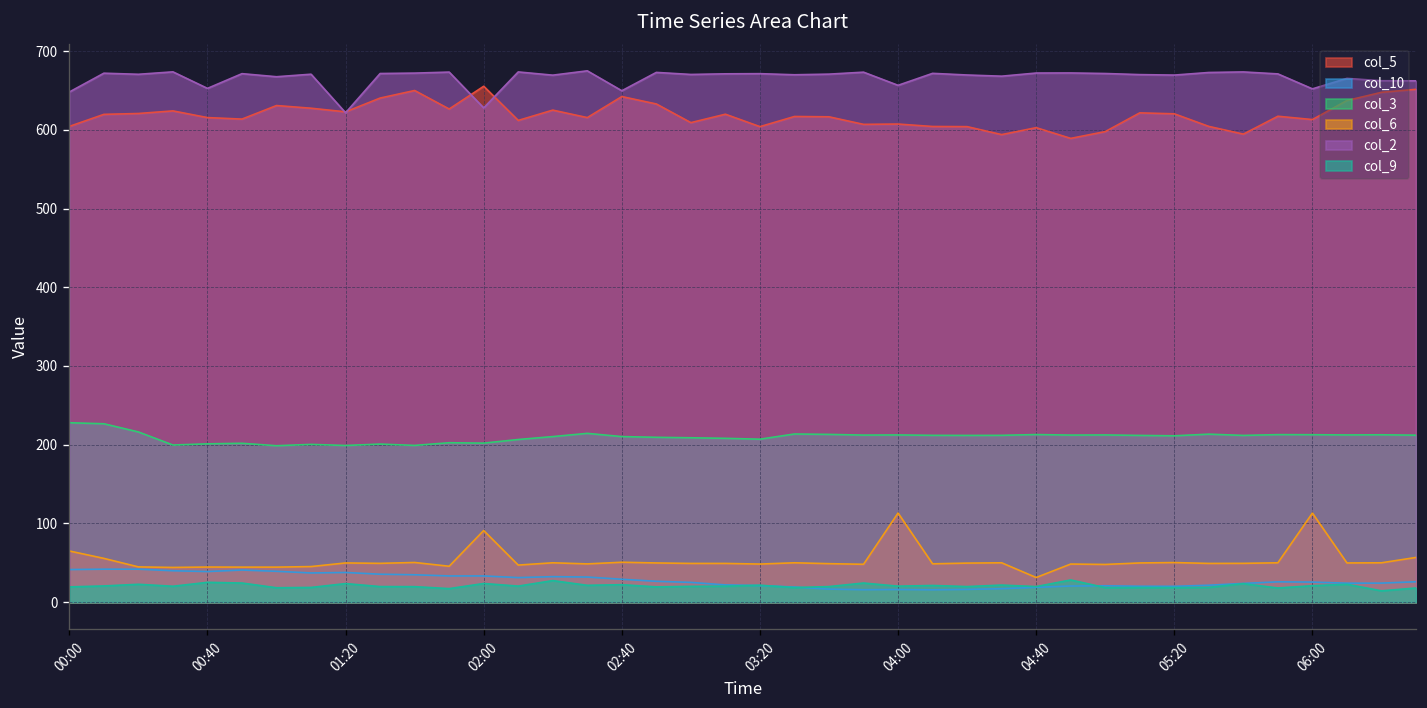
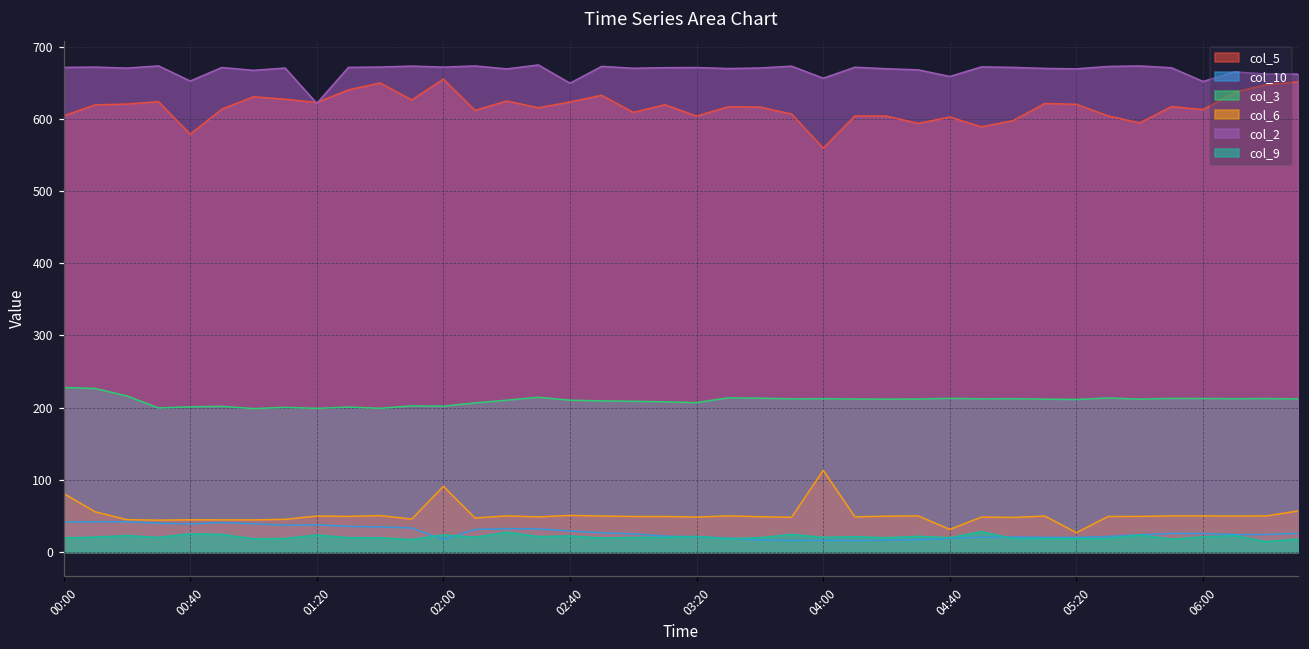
  {
    "col_5": {
      "00:00": 600,
-     "00:40": 620,
+     "00:40": 580,
      "02:00": 660,
-     "02:40": 640,
+     "02:40": 620,
      "03:20": 600,
-     "04:00": 610,
+     "04:00": 560,
      "04:40": 600,
      "05:20": 620,
      "06:00": 610
    },
    "col_10": {
      "00:00": 40,
      "00:40": 40,
      "01:20": 40,
-     "02:00": 30,
+     "02:00": 20,
      "02:40": 30,
      "04:00": 20,
      "06:00": 30
    },
    "col_6": {
-     "00:00": 70,
+     "00:00": 80,
      "00:40": 40,
      "01:20": 50,
      "02:00": 90,
      "02:40": 50,
      "03:20": 50,
      "04:00": 110,
      "04:40": 30,
-     "05:20": 50,
-     "06:00": 110
+     "05:20": 30,
+     "06:00": 50
    },
    "col_2": {
-     "00:00": 650,
+     "00:00": 670,
      "00:40": 650,
-     "02:00": 630,
+     "02:00": 670,
      "02:40": 650,
      "03:20": 670,
      "04:00": 660,
-     "04:40": 670,
+     "04:40": 660,
      "05:20": 670,
      "06:00": 650
    }
  }
